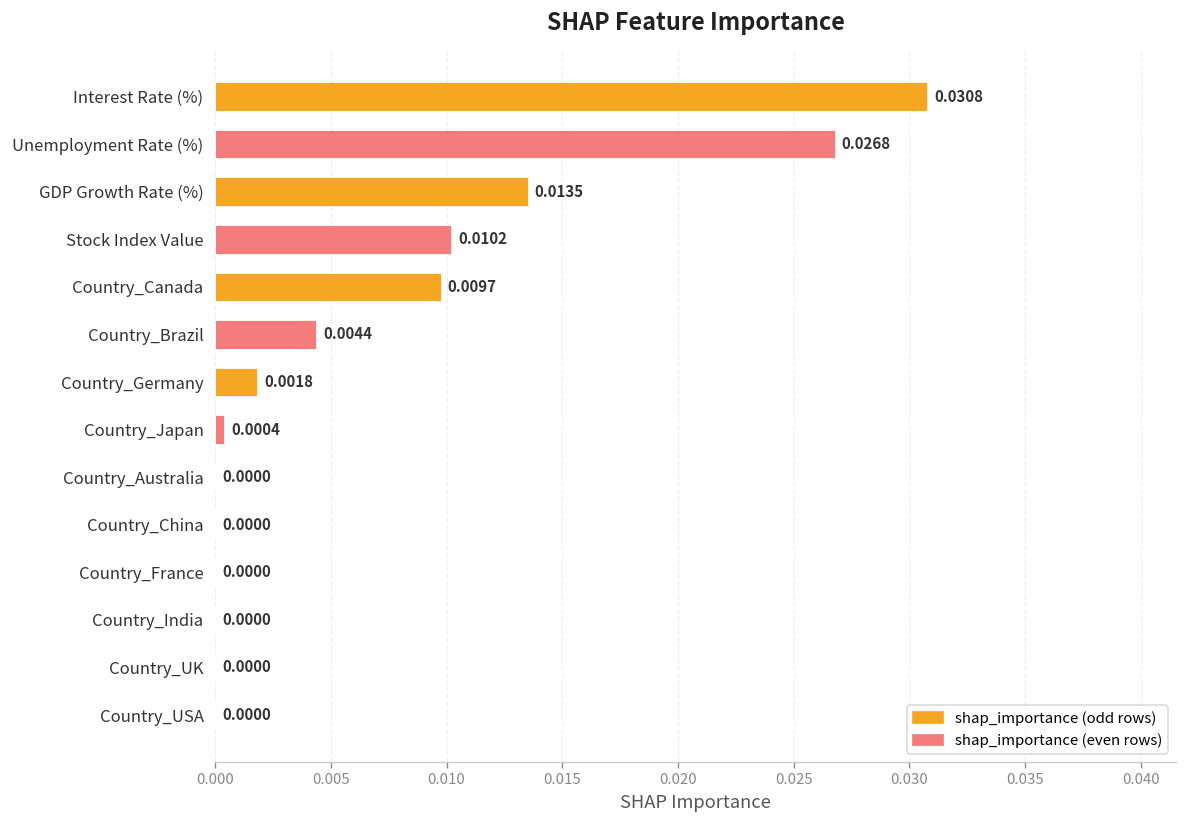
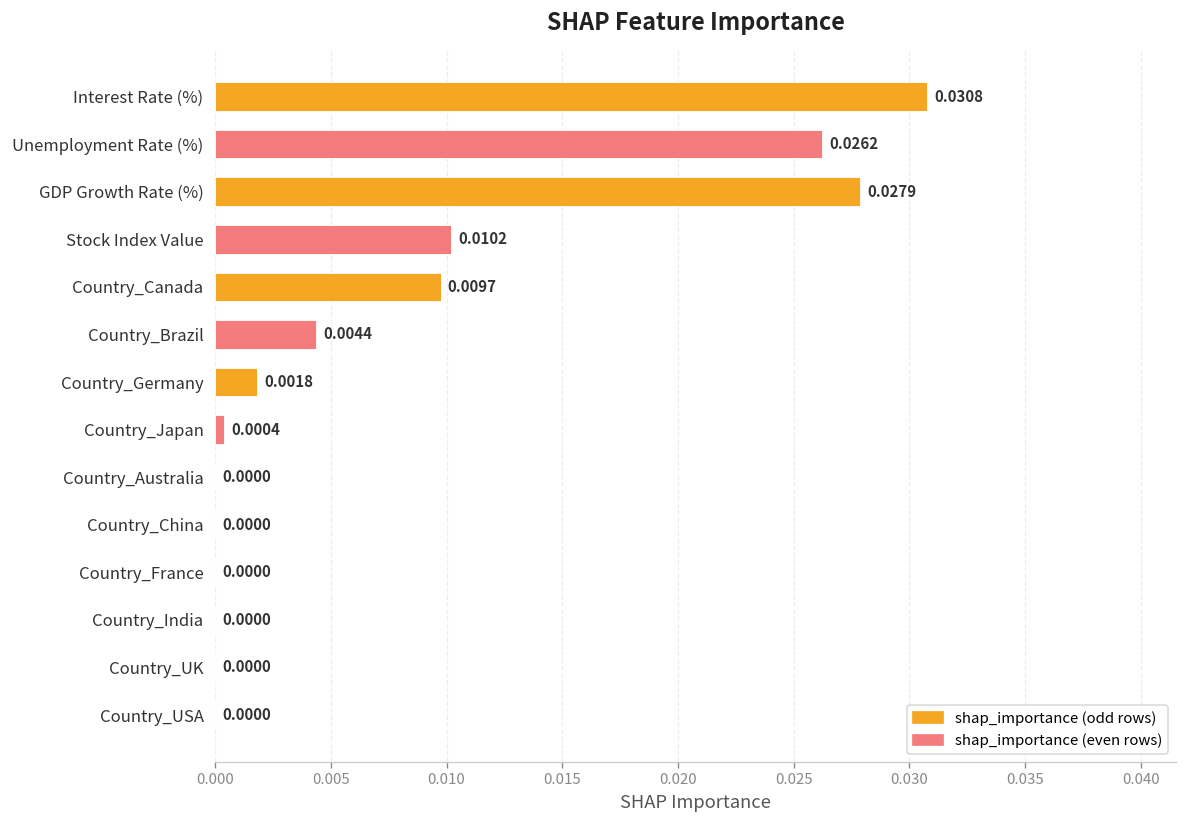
  {
    "Interest Rate (%)": 0.0308,
-   "Unemployment Rate (%)": 0.0268,
-   "GDP Growth Rate (%)": 0.0135,
+   "Unemployment Rate (%)": 0.0262,
+   "GDP Growth Rate (%)": 0.0279,
    "Stock Index Value": 0.0102,
    "Country_Canada": 0.0097,
    "Country_Brazil": 0.0044,
    "Country_Germany": 0.0018,
    "Country_Japan": 0.0004,
    "Country_Australia": 0.0000,
    "Country_China": 0.0000,
    "Country_France": 0.0000,
    "Country_India": 0.0000,
    "Country_UK": 0.0000,
    "Country_USA": 0.0000
  }
